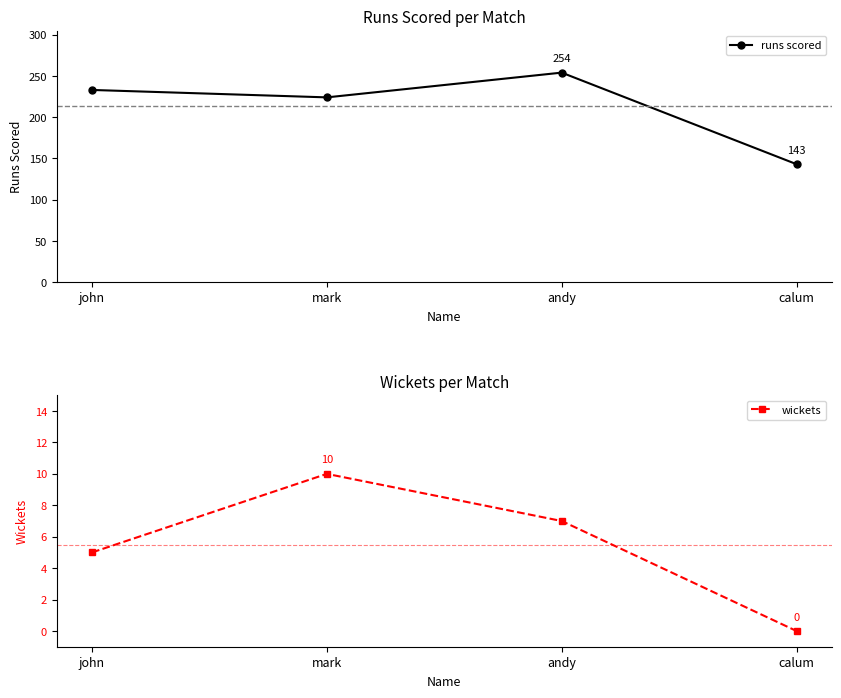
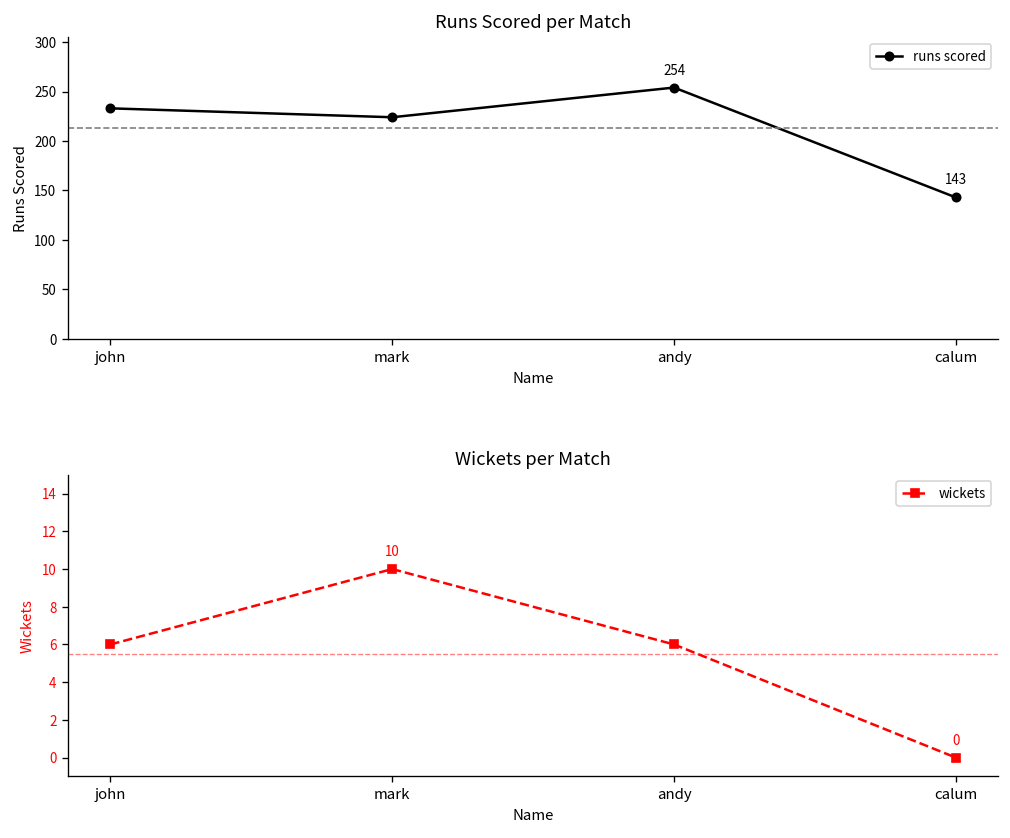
  {
    "Runs Scored per Match": {
      "andy": 254,
      "calum": 143
    },
    "Wickets per Match": {
-     "john": 5,
-     "andy": 7
+     "john": 6,
+     "andy": 6
    }
  }
